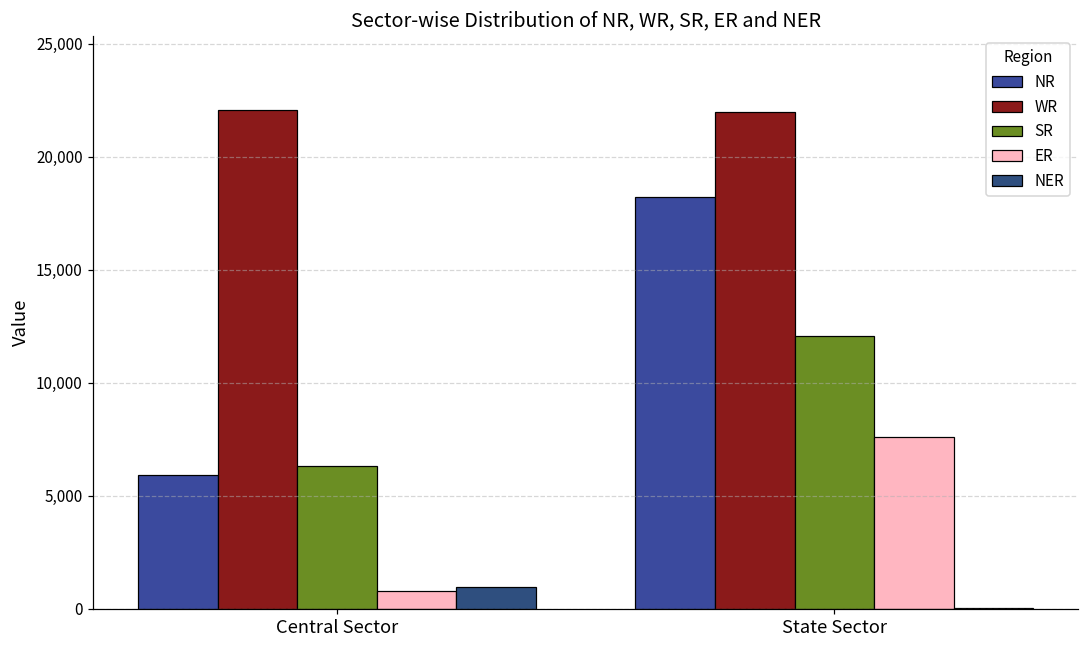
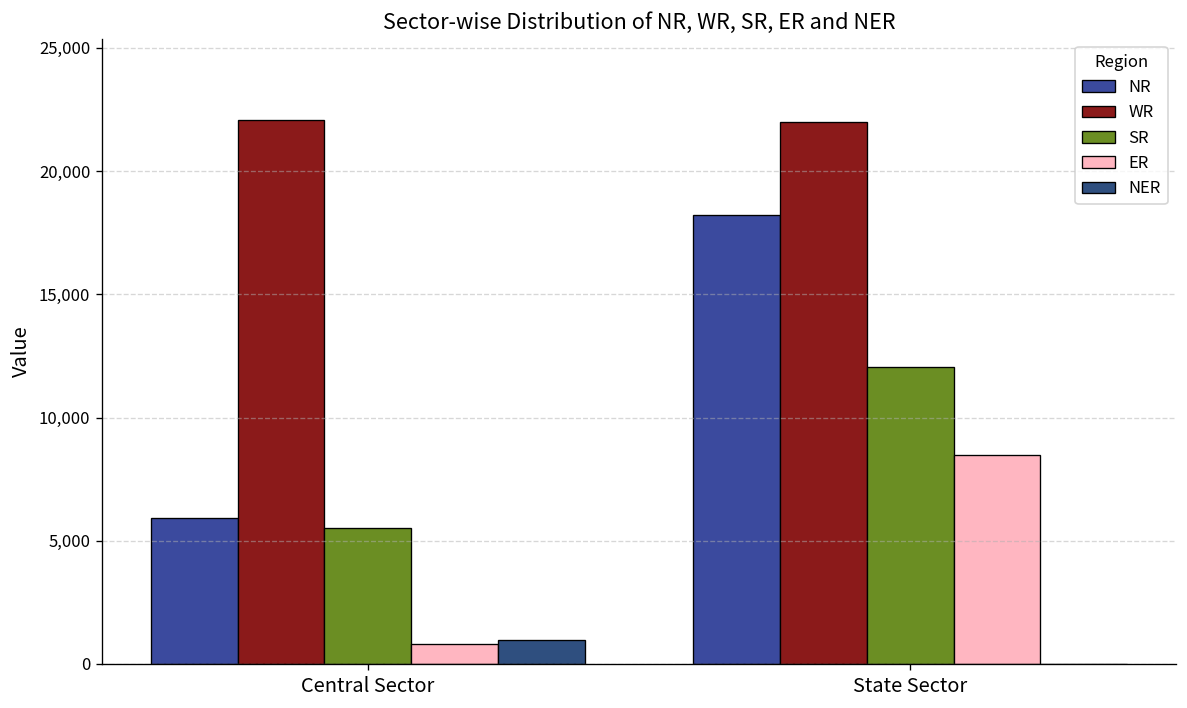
  {
    "WR": {
      "Central Sector": "22,100",
      "State Sector": "22,000"
    },
    "SR": {
-     "Central Sector": "6,300",
+     "Central Sector": "5,500",
      "State Sector": "12,100"
    },
    "ER": {
      "Central Sector": "800",
-     "State Sector": "7,600"
+     "State Sector": "8,500"
    }
  }
